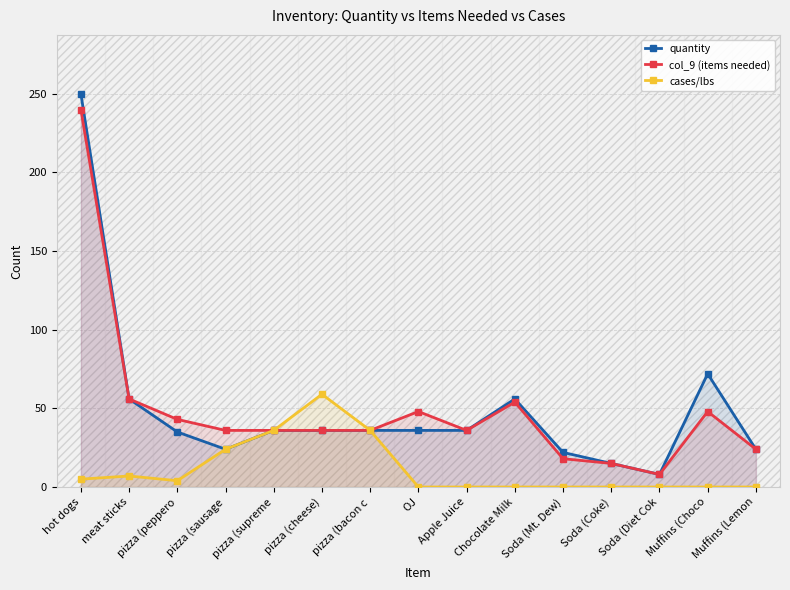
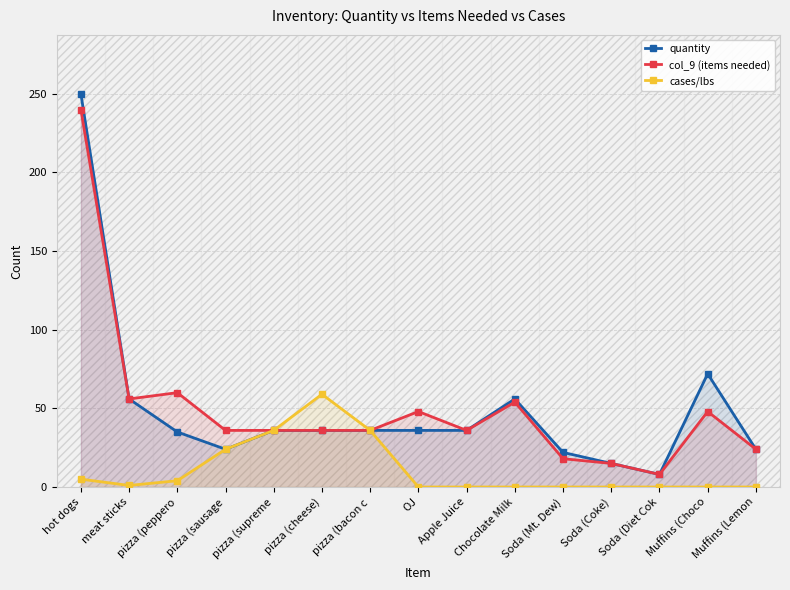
  {
    "quantity": {
      "hot dogs": 250,
      "pizza (peppero": 35,
      "OJ": 36,
      "Chocolate Milk": 56,
      "Soda (Mt. Dew)": 22,
      "Muffins (Choco": 72
    },
    "col_9 (items needed)": {
      "hot dogs": 240,
-     "pizza (peppero": 43,
+     "pizza (peppero": 60,
      "pizza (sausage": 36,
      "OJ": 48,
      "Chocolate Milk": 54,
      "Soda (Mt. Dew)": 18,
      "Muffins (Choco": 48
    },
    "cases/lbs": {
      "hot dogs": 5,
-     "meat sticks": 7,
+     "meat sticks": 1,
      "pizza (peppero": 4,
      "pizza (cheese)": 59,
      "OJ": 0,
      "Apple Juice": 0,
      "Chocolate Milk": 0,
      "Soda (Mt. Dew)": 0,
      "Soda (Coke)": 0,
      "Soda (Diet Cok": 0,
      "Muffins (Choco": 0,
      "Muffins (Lemon": 0
    }
  }
